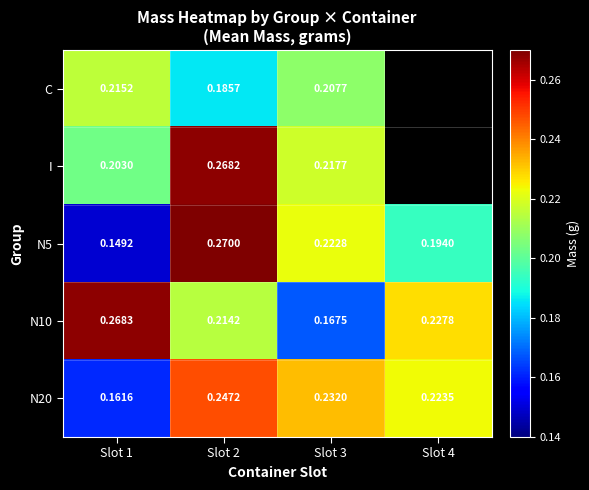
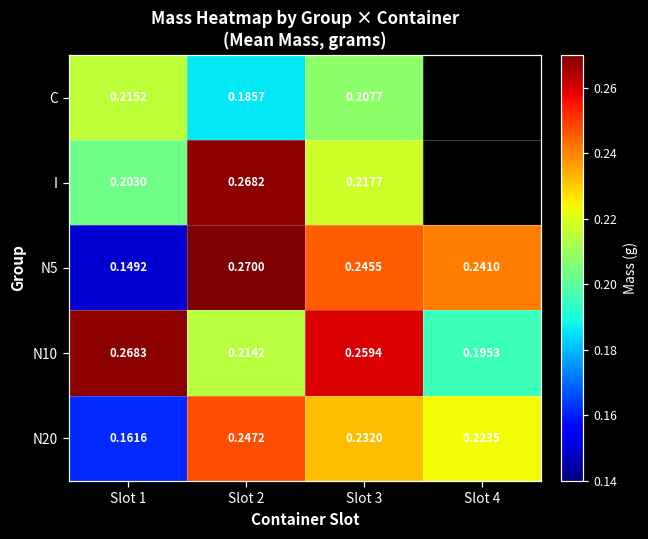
  {
    "C": {
      "Slot 1": 0.2152,
      "Slot 2": 0.1857,
      "Slot 3": 0.2077
    },
    "I": {
      "Slot 1": 0.2030,
      "Slot 2": 0.2682,
      "Slot 3": 0.2177
    },
    "N5": {
      "Slot 1": 0.1492,
      "Slot 2": 0.2700,
-     "Slot 3": 0.2228,
-     "Slot 4": 0.1940
+     "Slot 3": 0.2455,
+     "Slot 4": 0.2410
    },
    "N10": {
      "Slot 1": 0.2683,
      "Slot 2": 0.2142,
-     "Slot 3": 0.1675,
-     "Slot 4": 0.2278
+     "Slot 3": 0.2594,
+     "Slot 4": 0.1953
    },
    "N20": {
      "Slot 1": 0.1616,
      "Slot 2": 0.2472,
      "Slot 3": 0.2320,
      "Slot 4": 0.2235
    }
  }
